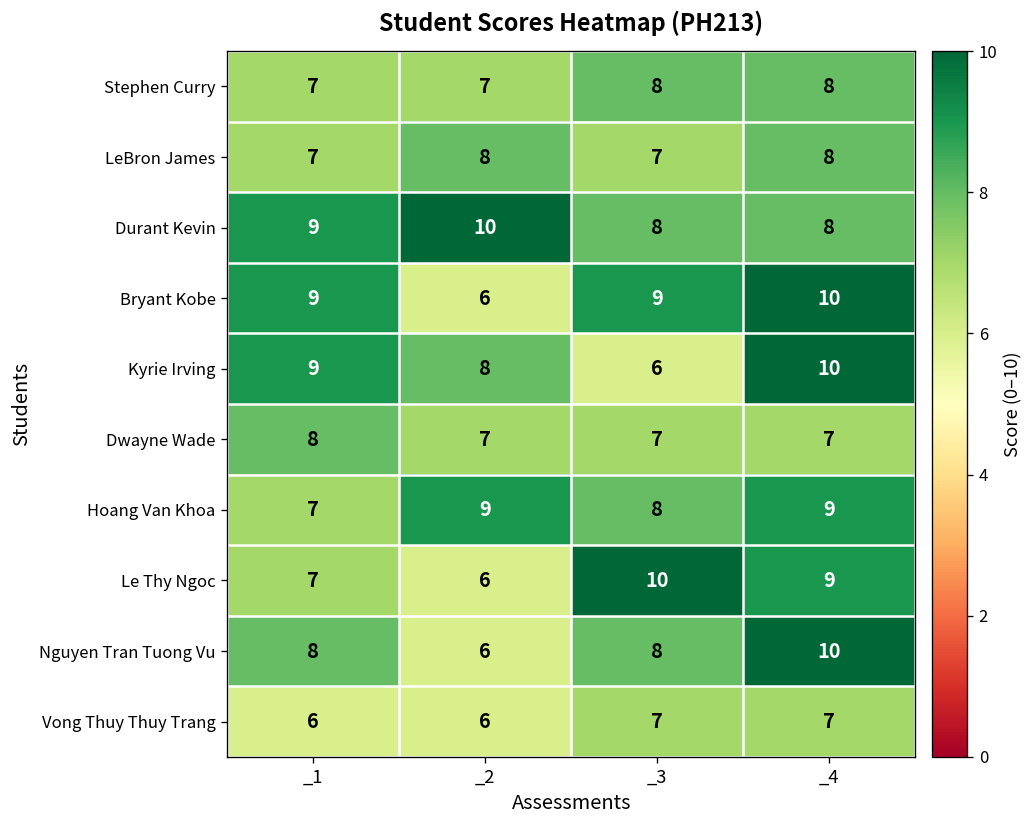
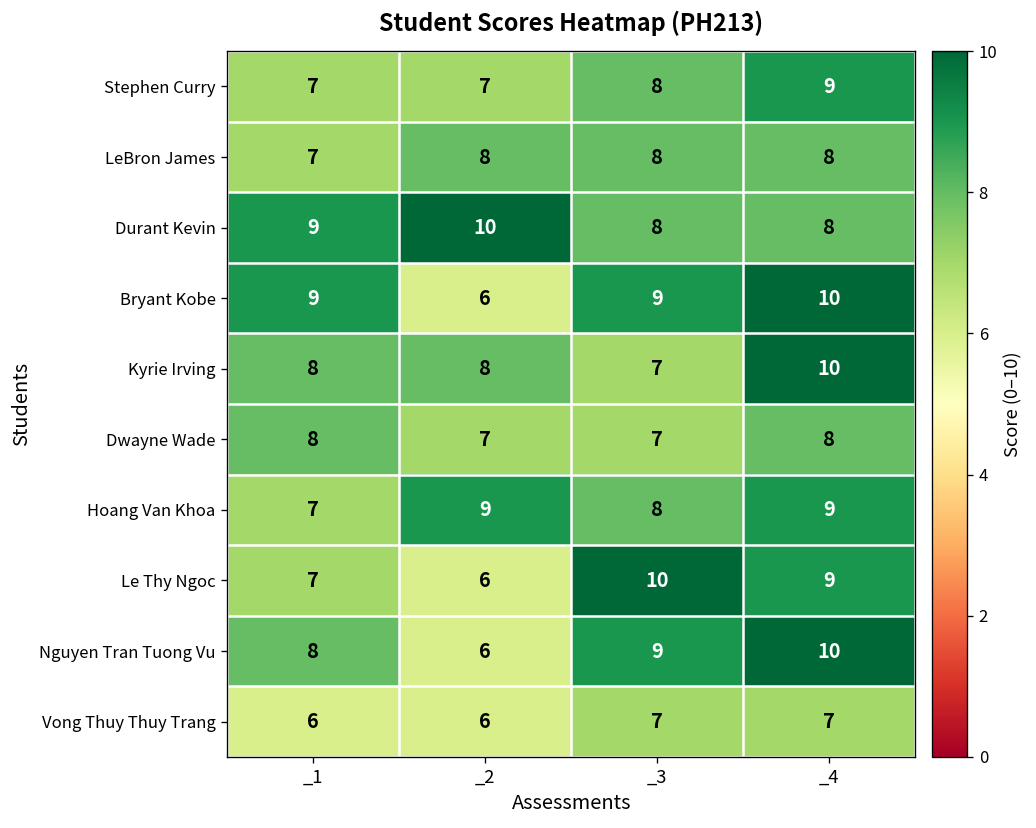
  {
    "Stephen Curry": {
      "_1": 7,
      "_2": 7,
      "_3": 8,
-     "_4": 8
+     "_4": 9
    },
    "LeBron James": {
      "_1": 7,
      "_2": 8,
-     "_3": 7,
+     "_3": 8,
      "_4": 8
    },
    "Durant Kevin": {
      "_1": 9,
      "_2": 10,
      "_3": 8,
      "_4": 8
    },
    "Bryant Kobe": {
      "_1": 9,
      "_2": 6,
      "_3": 9,
      "_4": 10
    },
    "Kyrie Irving": {
-     "_1": 9,
+     "_1": 8,
      "_2": 8,
-     "_3": 6,
+     "_3": 7,
      "_4": 10
    },
    "Dwayne Wade": {
      "_1": 8,
      "_2": 7,
      "_3": 7,
-     "_4": 7
+     "_4": 8
    },
    "Hoang Van Khoa": {
      "_1": 7,
      "_2": 9,
      "_3": 8,
      "_4": 9
    },
    "Le Thy Ngoc": {
      "_1": 7,
      "_2": 6,
      "_3": 10,
      "_4": 9
    },
    "Nguyen Tran Tuong Vu": {
      "_1": 8,
      "_2": 6,
-     "_3": 8,
+     "_3": 9,
      "_4": 10
    },
    "Vong Thuy Thuy Trang": {
      "_1": 6,
      "_2": 6,
      "_3": 7,
      "_4": 7
    }
  }
